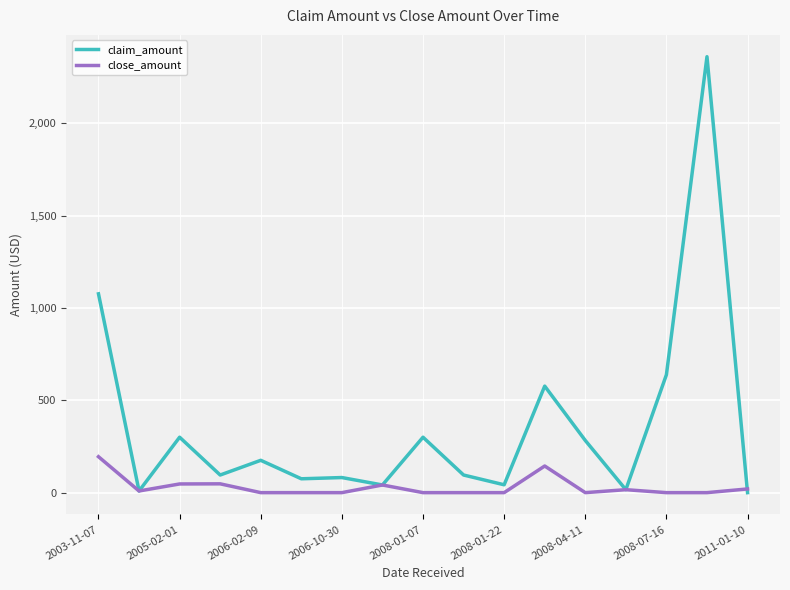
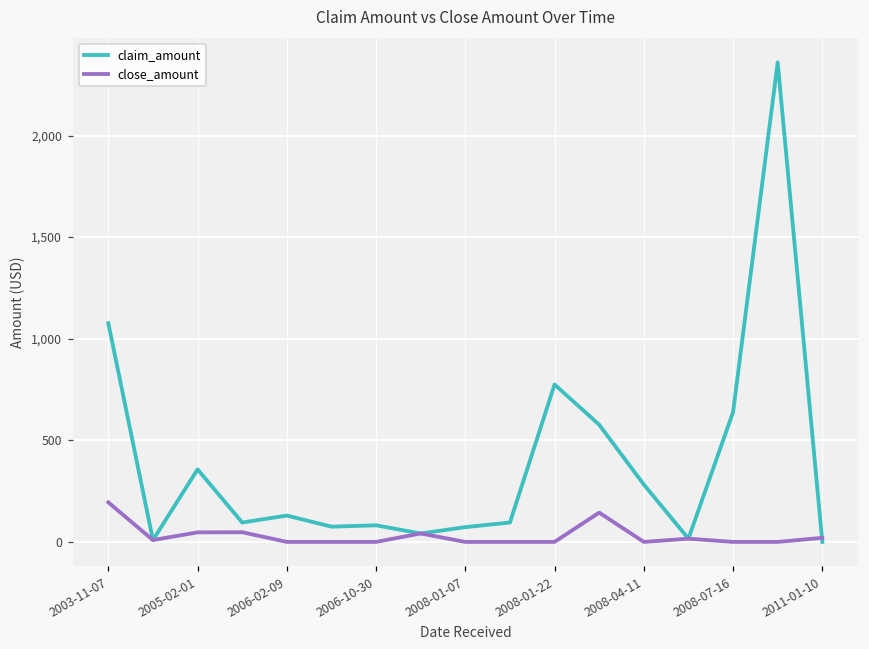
  {
    "claim_amount": {
      "2003-11-07": "1,080",
-     "2005-02-01": "300",
-     "2006-02-09": "180",
+     "2005-02-01": "360",
+     "2006-02-09": "130",
      "2006-10-30": "80",
-     "2008-01-07": "300",
-     "2008-01-22": "40",
+     "2008-01-07": "70",
+     "2008-01-22": "770",
      "2008-04-11": "280",
      "2008-07-16": "640",
      "2011-01-10": "0"
    },
    "close_amount": {
      "2003-11-07": "190",
      "2005-02-01": "50",
      "2006-02-09": "0",
      "2006-10-30": "0",
      "2008-01-07": "0",
      "2008-01-22": "0",
      "2008-04-11": "0",
      "2008-07-16": "0",
      "2011-01-10": "20"
    }
  }
